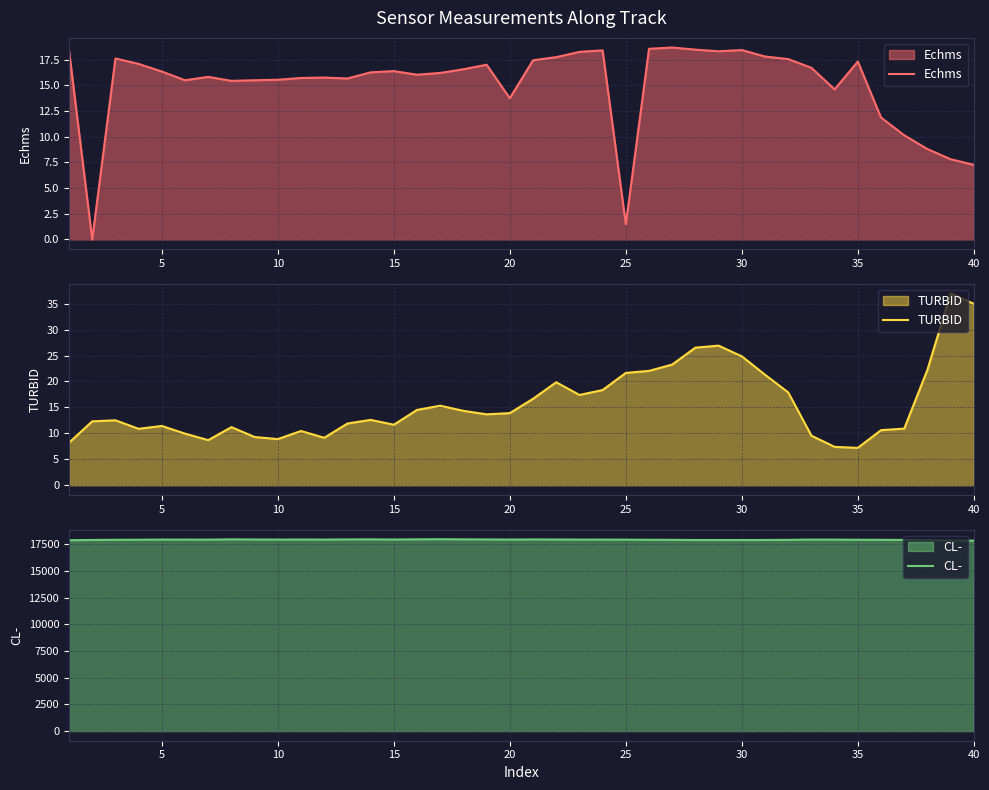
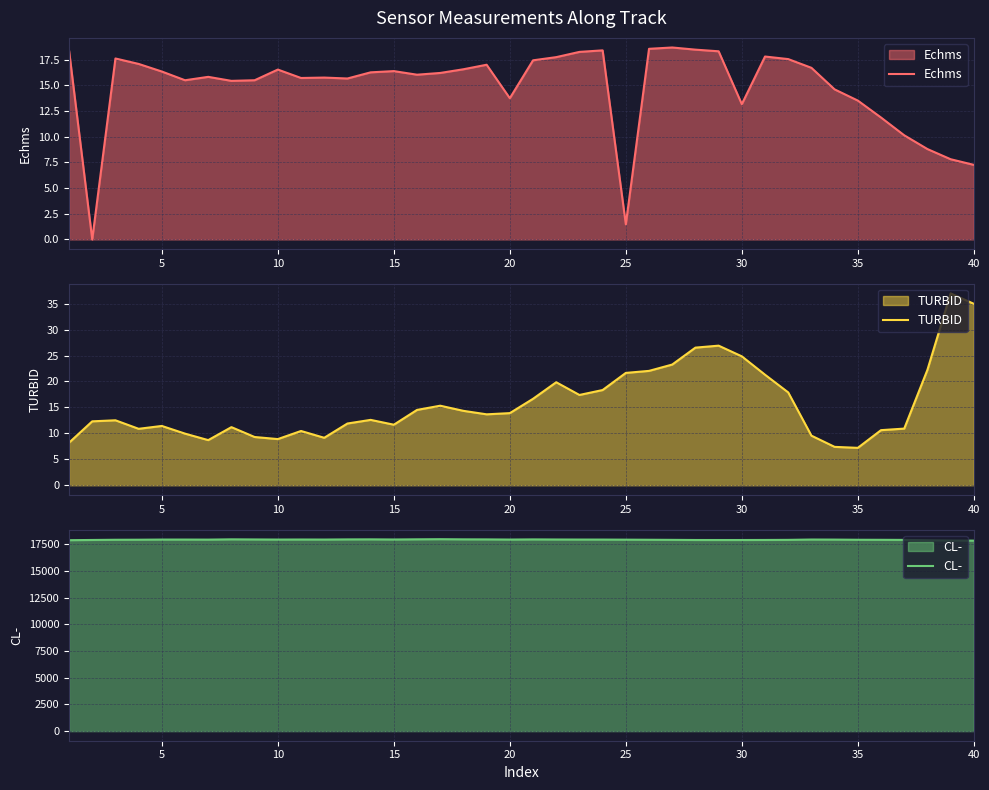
  {
    "Sensor Measurements Along Track": {
      "5": 16.4,
-     "10": 15.6,
+     "10": 16.5,
      "15": 16.4,
      "20": 13.8,
      "25": 1.5,
-     "30": 18.4,
-     "35": 17.3,
+     "30": 13.2,
+     "35": 13.5,
      "40": 7.3
    }
  }
